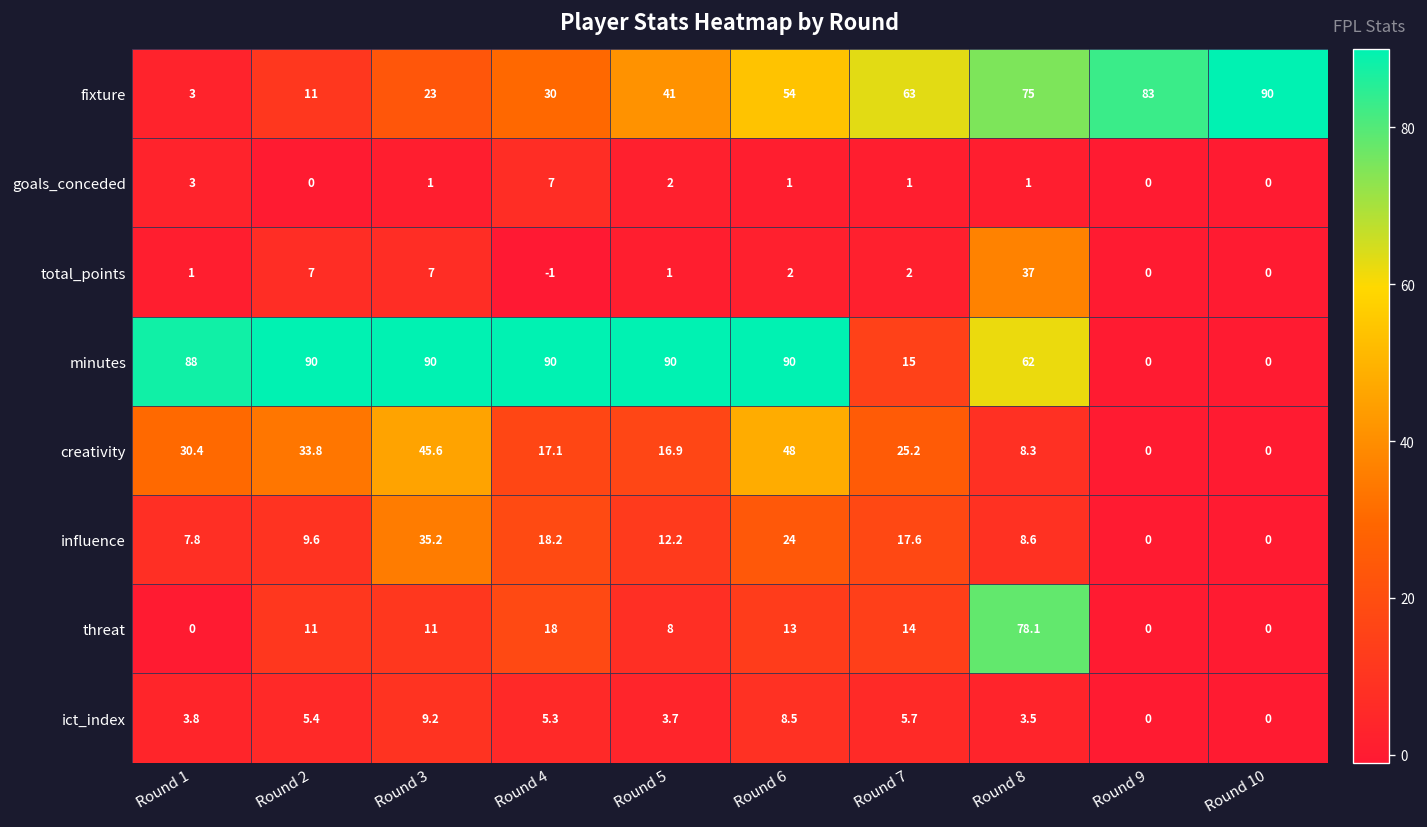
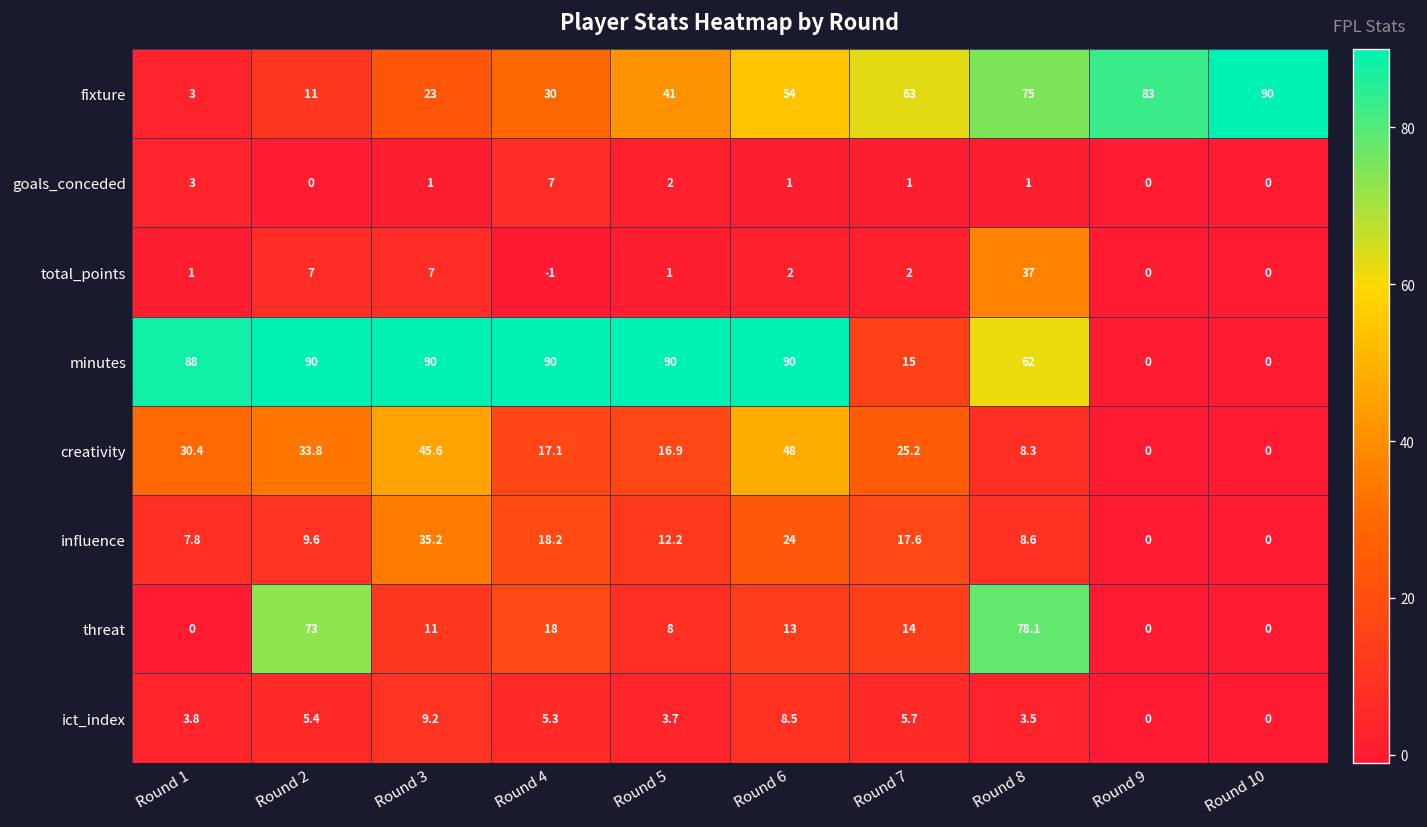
  {
    "fixture": {
      "Round 1": 3,
      "Round 2": 11,
      "Round 3": 23,
      "Round 4": 30,
      "Round 5": 41,
      "Round 6": 54,
      "Round 7": 63,
      "Round 8": 75,
      "Round 9": 83,
      "Round 10": 90
    },
    "goals_conceded": {
      "Round 1": 3,
      "Round 2": 0,
      "Round 3": 1,
      "Round 4": 7,
      "Round 5": 2,
      "Round 6": 1,
      "Round 7": 1,
      "Round 8": 1,
      "Round 9": 0,
      "Round 10": 0
    },
    "total_points": {
      "Round 1": 1,
      "Round 2": 7,
      "Round 3": 7,
      "Round 4": -1,
      "Round 5": 1,
      "Round 6": 2,
      "Round 7": 2,
      "Round 8": 37,
      "Round 9": 0,
      "Round 10": 0
    },
    "minutes": {
      "Round 1": 88,
      "Round 2": 90,
      "Round 3": 90,
      "Round 4": 90,
      "Round 5": 90,
      "Round 6": 90,
      "Round 7": 15,
      "Round 8": 62,
      "Round 9": 0,
      "Round 10": 0
    },
    "creativity": {
      "Round 1": 30.4,
      "Round 2": 33.8,
      "Round 3": 45.6,
      "Round 4": 17.1,
      "Round 5": 16.9,
      "Round 6": 48,
      "Round 7": 25.2,
      "Round 8": 8.3,
      "Round 9": 0,
      "Round 10": 0
    },
    "influence": {
      "Round 1": 7.8,
      "Round 2": 9.6,
      "Round 3": 35.2,
      "Round 4": 18.2,
      "Round 5": 12.2,
      "Round 6": 24,
      "Round 7": 17.6,
      "Round 8": 8.6,
      "Round 9": 0,
      "Round 10": 0
    },
    "threat": {
      "Round 1": 0,
-     "Round 2": 11,
+     "Round 2": 73,
      "Round 3": 11,
      "Round 4": 18,
      "Round 5": 8,
      "Round 6": 13,
      "Round 7": 14,
      "Round 8": 78.1,
      "Round 9": 0,
      "Round 10": 0
    },
    "ict_index": {
      "Round 1": 3.8,
      "Round 2": 5.4,
      "Round 3": 9.2,
      "Round 4": 5.3,
      "Round 5": 3.7,
      "Round 6": 8.5,
      "Round 7": 5.7,
      "Round 8": 3.5,
      "Round 9": 0,
      "Round 10": 0
    }
  }
